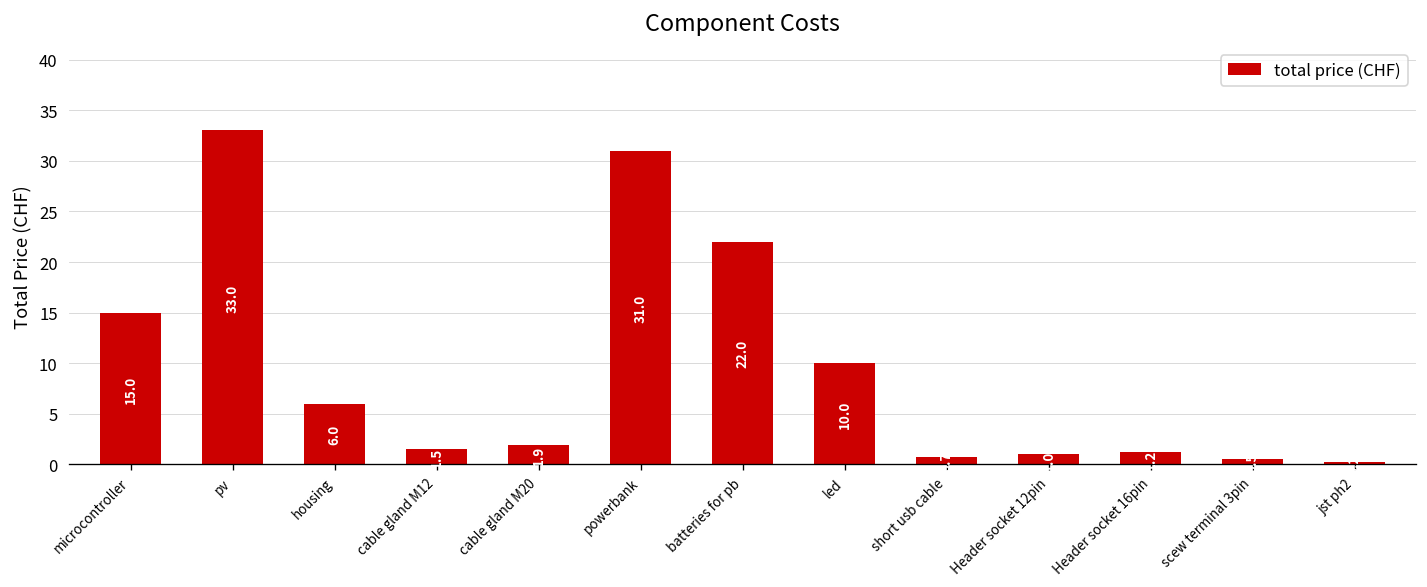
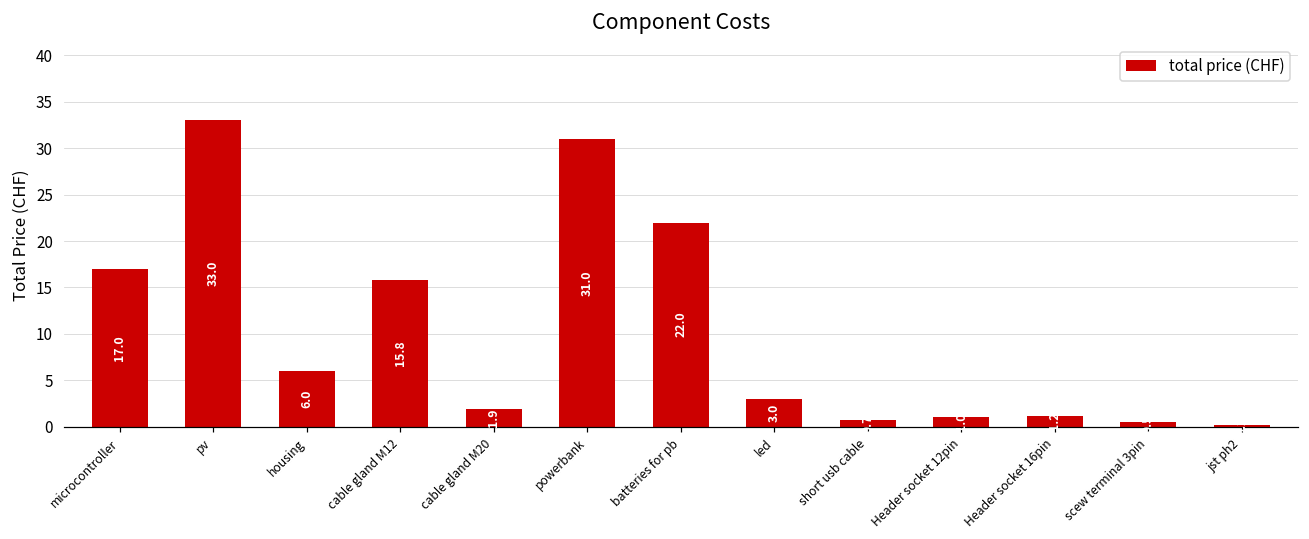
  {
-   "microcontroller": 15.0,
+   "microcontroller": 17.0,
    "pv": 33.0,
    "housing": 6.0,
-   "cable gland M12": 1.5,
+   "cable gland M12": 15.8,
    "cable gland M20": 1.9,
    "powerbank": 31.0,
    "batteries for pb": 22.0,
-   "led": 10.0,
+   "led": 3.0,
    "Header socket 12pin": 1.0,
    "Header socket 16pin": 1.2
  }
